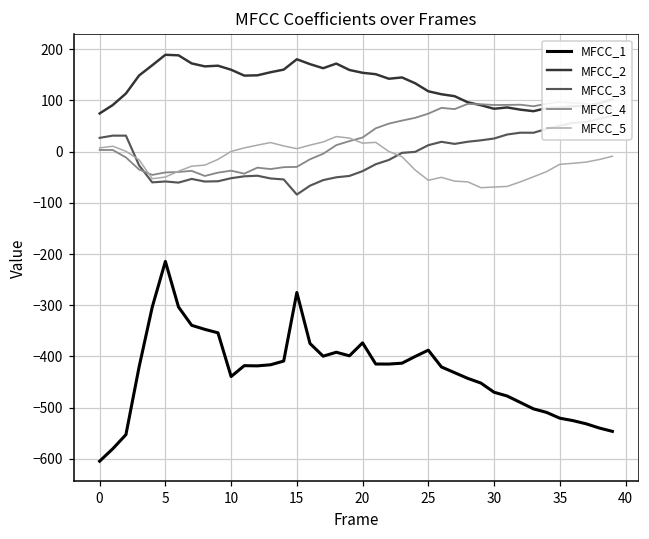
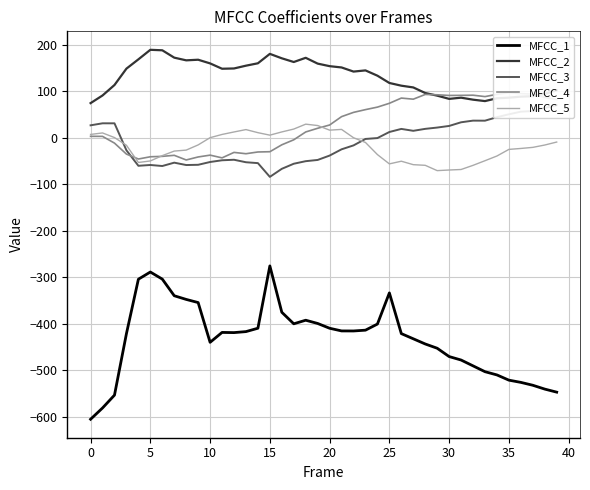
  {
    "MFCC_1": {
      "0": -600,
-     "5": -210,
+     "5": -290,
      "10": -440,
      "15": -280,
-     "20": -370,
-     "25": -390,
+     "20": -410,
+     "25": -330,
      "30": -470,
      "35": -520
    }
  }
